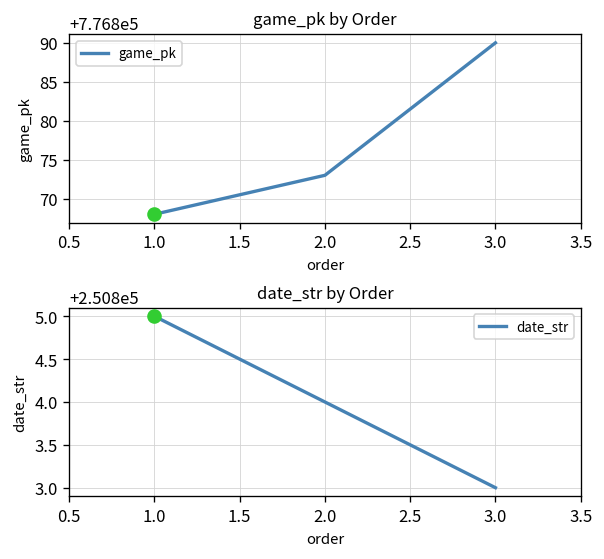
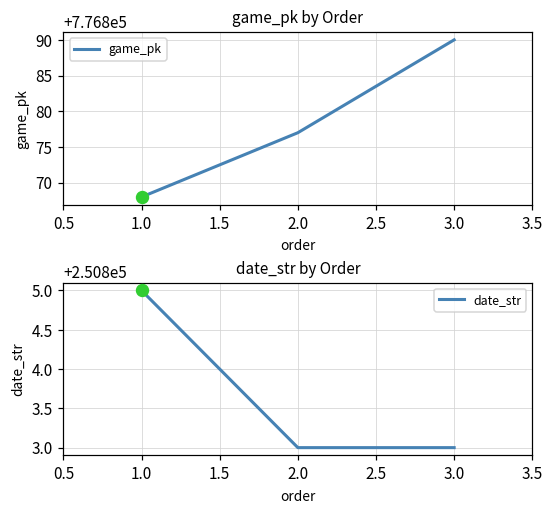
  {
    "game_pk by Order": {
      "game_pk": {
-       "2.0": 776873,
+       "2.0": 776877,
        "3.0": 776890
      }
    },
    "date_str by Order": {
      "date_str": {
-       "2.0": 250804,
+       "2.0": 250803,
        "3.0": 250803
      }
    }
  }
